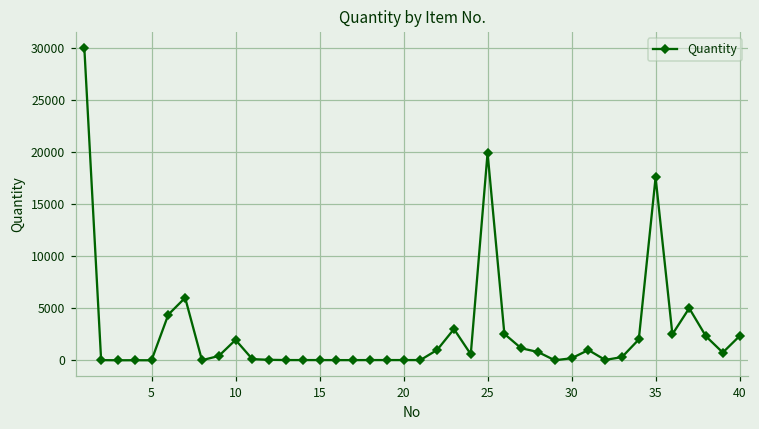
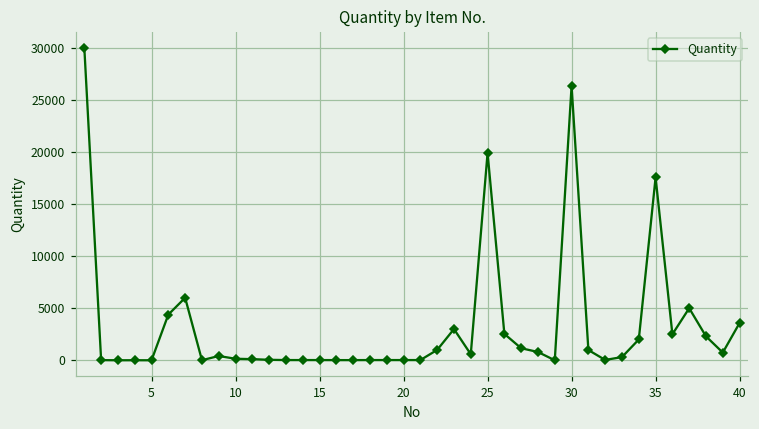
  {
    "5": 0,
-   "10": 2000,
+   "10": 0,
    "15": 0,
    "20": 0,
    "25": 20000,
-   "30": 0,
+   "30": 26000,
    "35": 18000,
-   "40": 2000
+   "40": 4000
  }
